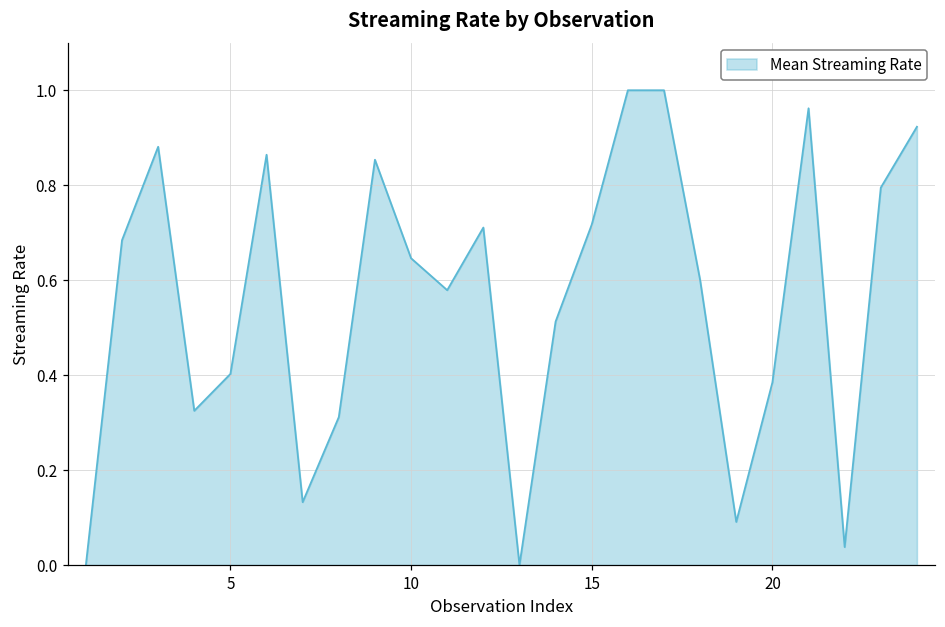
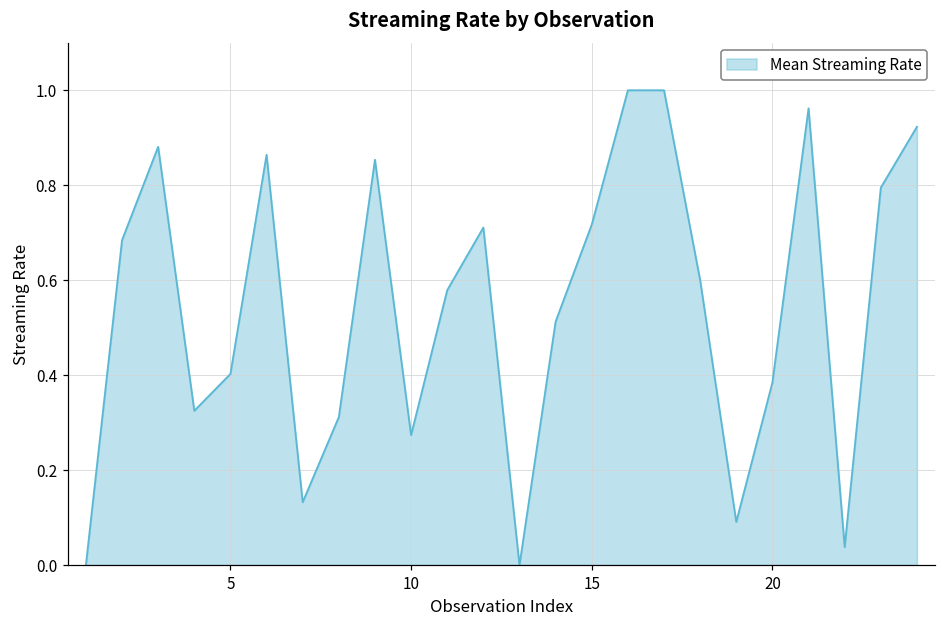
  {
    "5": 0.40,
-   "10": 0.65,
+   "10": 0.27,
    "15": 0.72,
    "20": 0.38
  }
